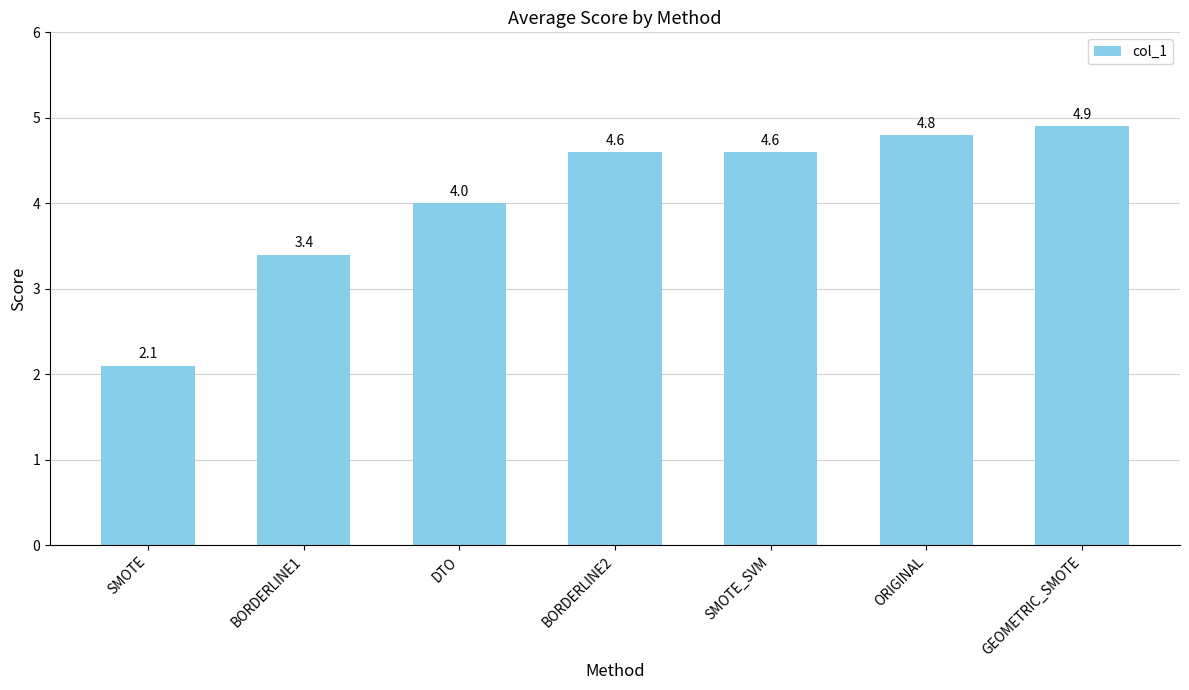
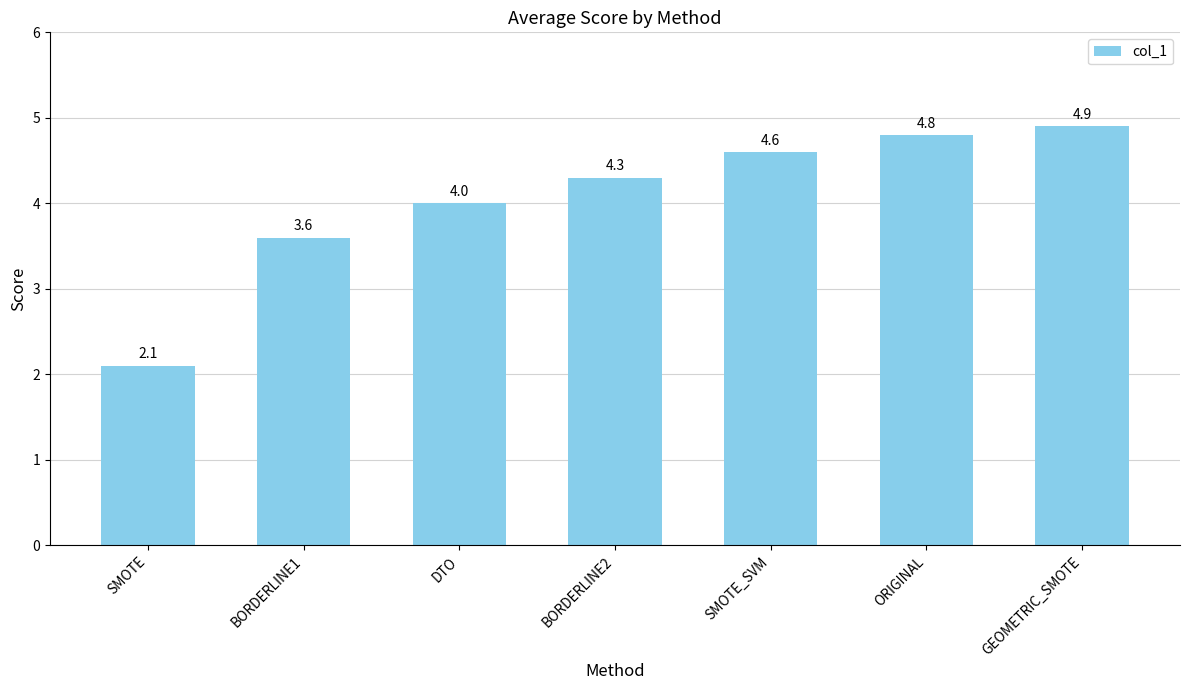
  {
    "SMOTE": 2.1,
-   "BORDERLINE1": 3.4,
+   "BORDERLINE1": 3.6,
    "DTO": 4.0,
-   "BORDERLINE2": 4.6,
+   "BORDERLINE2": 4.3,
    "SMOTE_SVM": 4.6,
    "ORIGINAL": 4.8,
    "GEOMETRIC_SMOTE": 4.9
  }
